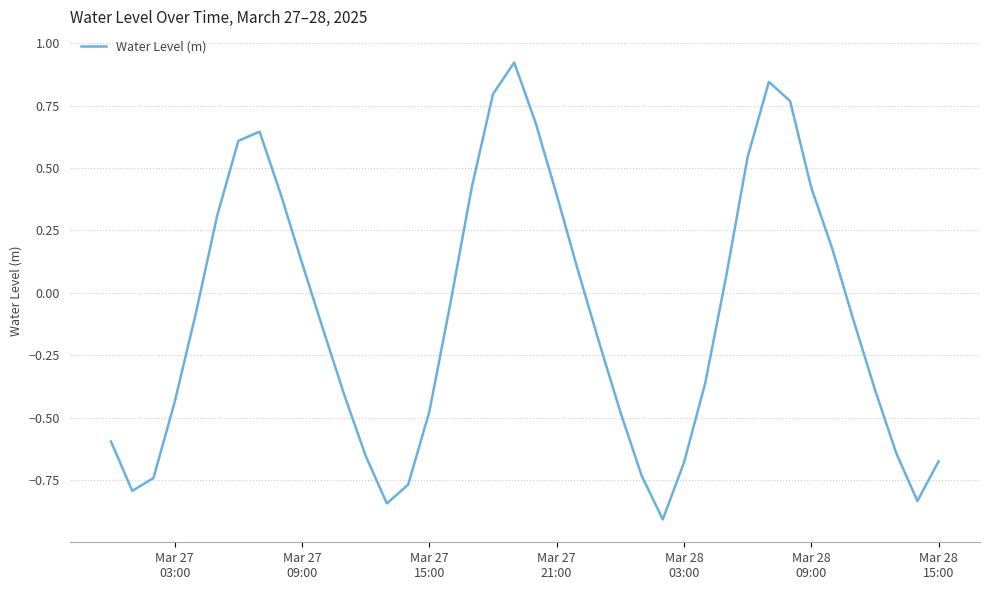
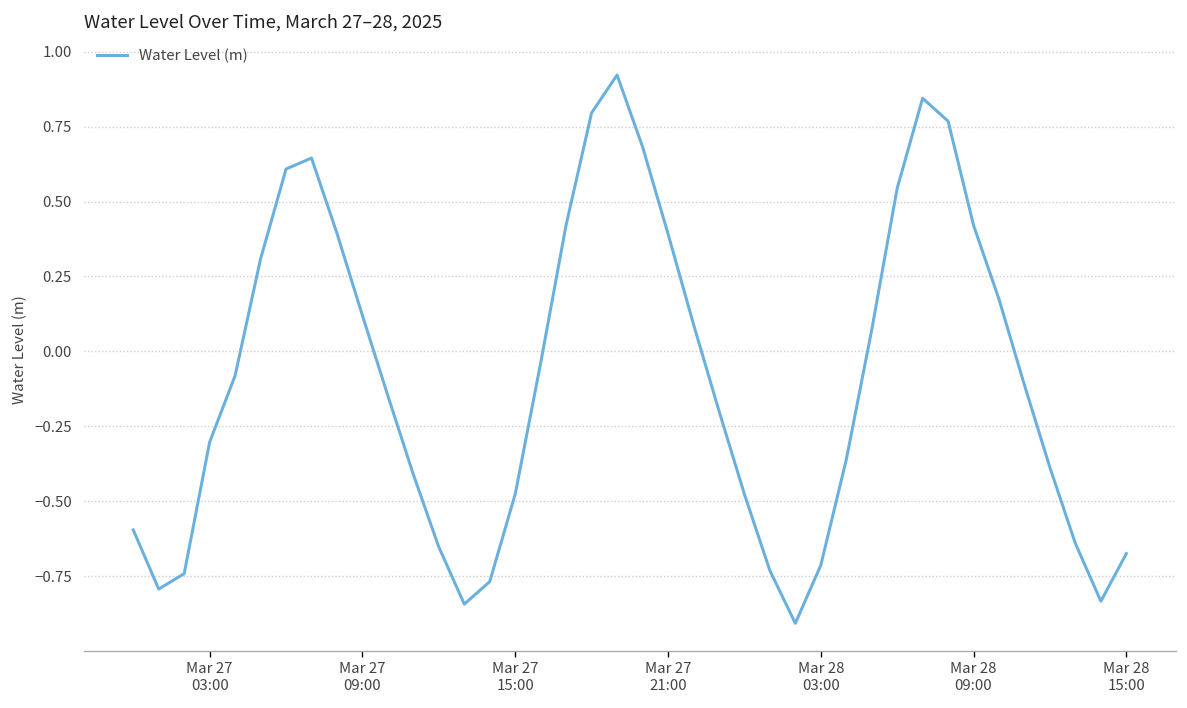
  {
-   "Mar 27 03:00": -0.44,
+   "Mar 27 03:00": -0.30,
    "Mar 27 09:00": 0.12,
    "Mar 27 15:00": -0.48,
    "Mar 27 21:00": 0.39,
-   "Mar 28 03:00": -0.68,
+   "Mar 28 03:00": -0.71,
    "Mar 28 09:00": 0.42,
    "Mar 28 15:00": -0.67
  }
